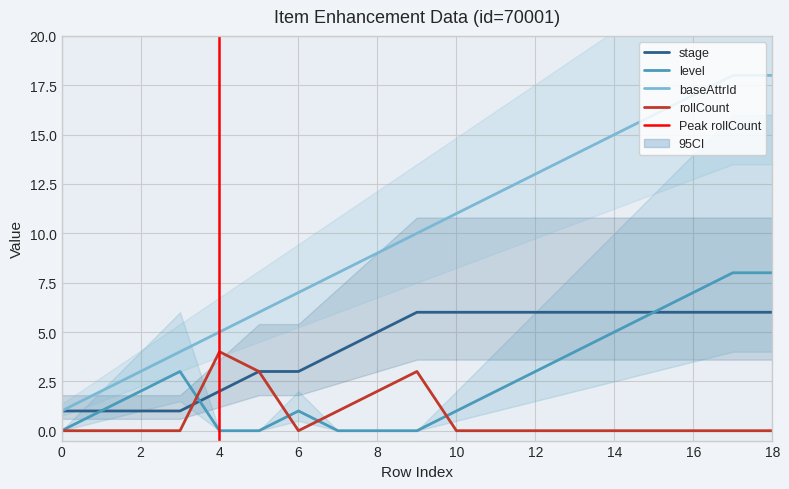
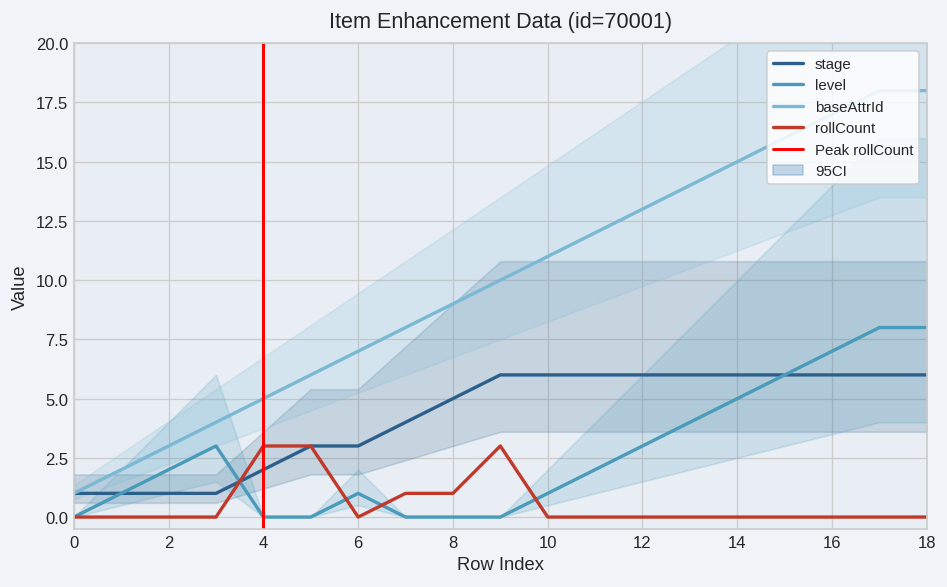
  {
    "rollCount": {
      "2": 0,
-     "4": 4,
+     "4": 3,
      "6": 0,
-     "8": 2,
+     "8": 1,
      "10": 0,
      "12": 0,
      "14": 0,
      "16": 0,
      "18": 0
    }
  }
